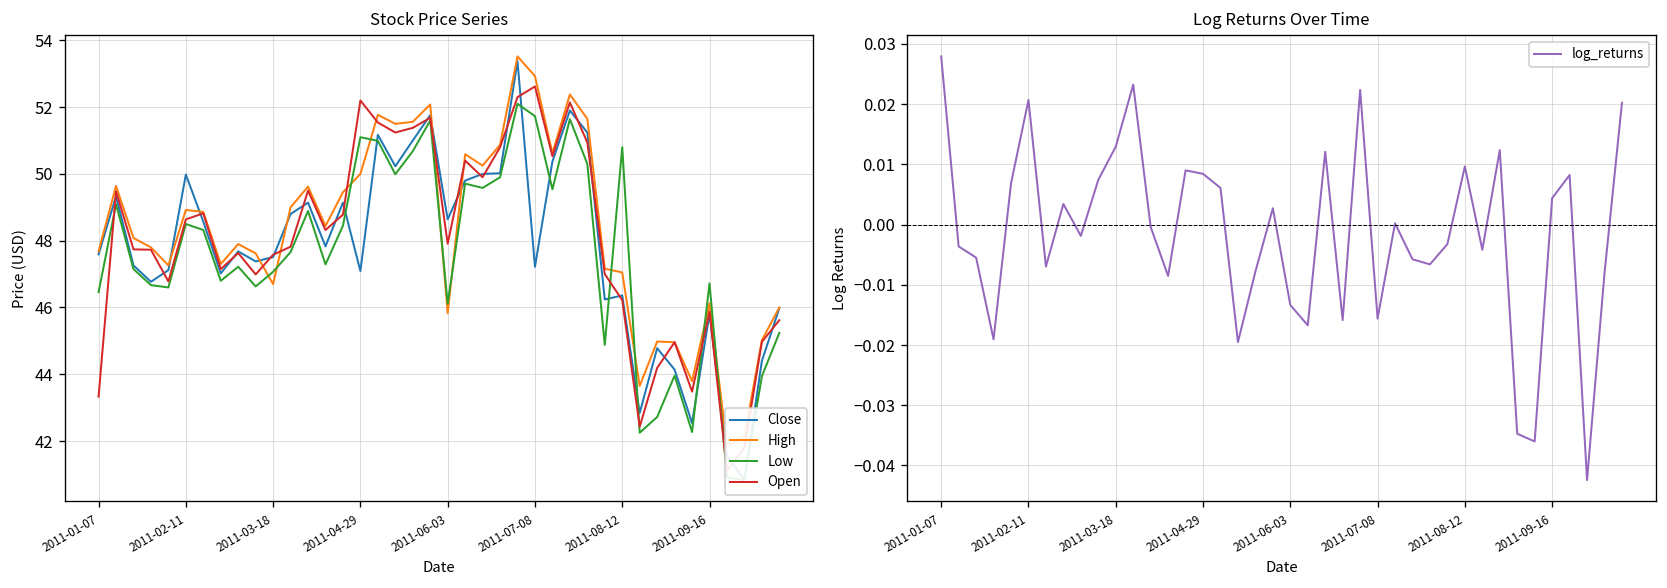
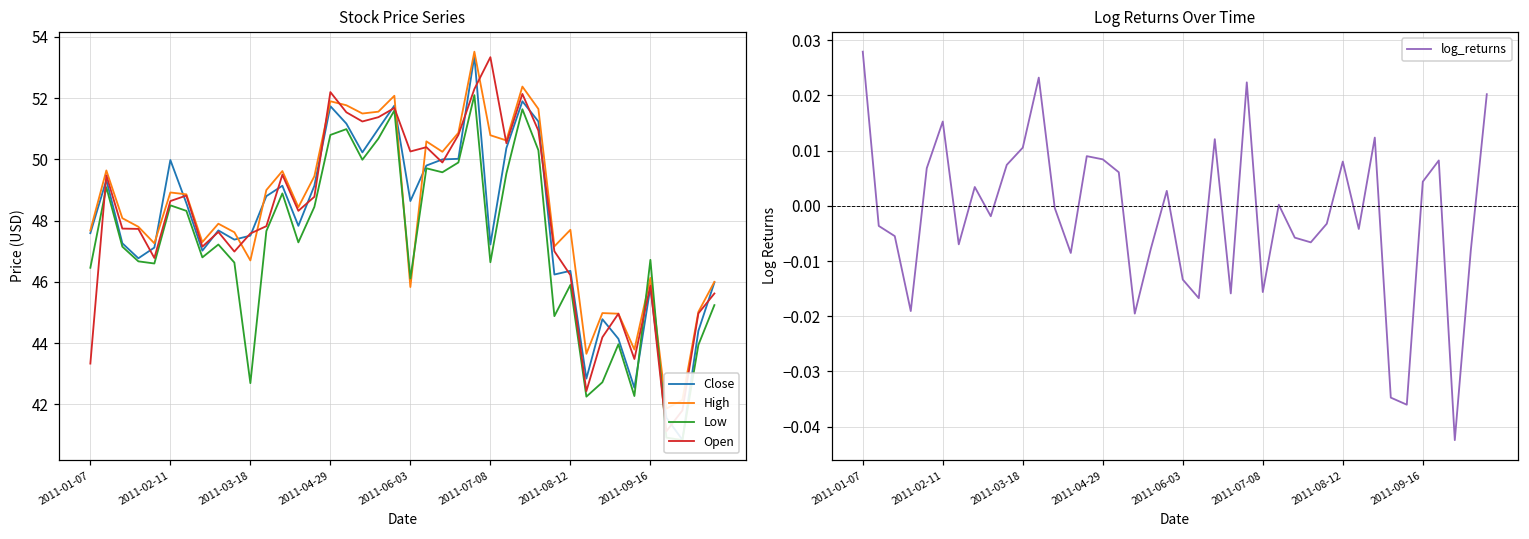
  {
    "Stock Price Series": {
      "Close": {
        "2011-02-11": 50.0,
-       "2011-04-29": 47.1,
+       "2011-04-29": 51.7,
        "2011-06-03": 48.6,
        "2011-07-08": 47.2,
        "2011-08-12": 46.4
      },
      "High": {
        "2011-02-11": 48.9,
        "2011-03-18": 46.7,
-       "2011-04-29": 50.0,
+       "2011-04-29": 51.9,
        "2011-06-03": 45.8,
-       "2011-07-08": 52.9,
-       "2011-08-12": 47.1,
+       "2011-07-08": 50.8,
+       "2011-08-12": 47.7,
        "2011-09-16": 46.1
      },
      "Low": {
        "2011-01-07": 46.5,
        "2011-02-11": 48.5,
-       "2011-03-18": 47.1,
-       "2011-04-29": 51.1,
+       "2011-03-18": 42.7,
+       "2011-04-29": 50.8,
        "2011-06-03": 46.1,
-       "2011-07-08": 51.7,
-       "2011-08-12": 50.8,
+       "2011-07-08": 46.6,
+       "2011-08-12": 45.9,
        "2011-09-16": 46.7
      },
      "Open": {
        "2011-01-07": 43.3,
        "2011-02-11": 48.6,
        "2011-04-29": 52.2,
-       "2011-06-03": 47.9,
-       "2011-07-08": 52.6,
+       "2011-06-03": 50.3,
+       "2011-07-08": 53.3,
        "2011-08-12": 46.2
      }
    },
    "Log Returns Over Time": {
      "2011-01-07": 0.028,
-     "2011-02-11": 0.021,
-     "2011-03-18": 0.013,
+     "2011-02-11": 0.015,
+     "2011-03-18": 0.011,
      "2011-04-29": 0.008,
      "2011-06-03": -0.013,
      "2011-07-08": -0.016,
-     "2011-08-12": 0.010,
+     "2011-08-12": 0.008,
      "2011-09-16": 0.004
    }
  }
